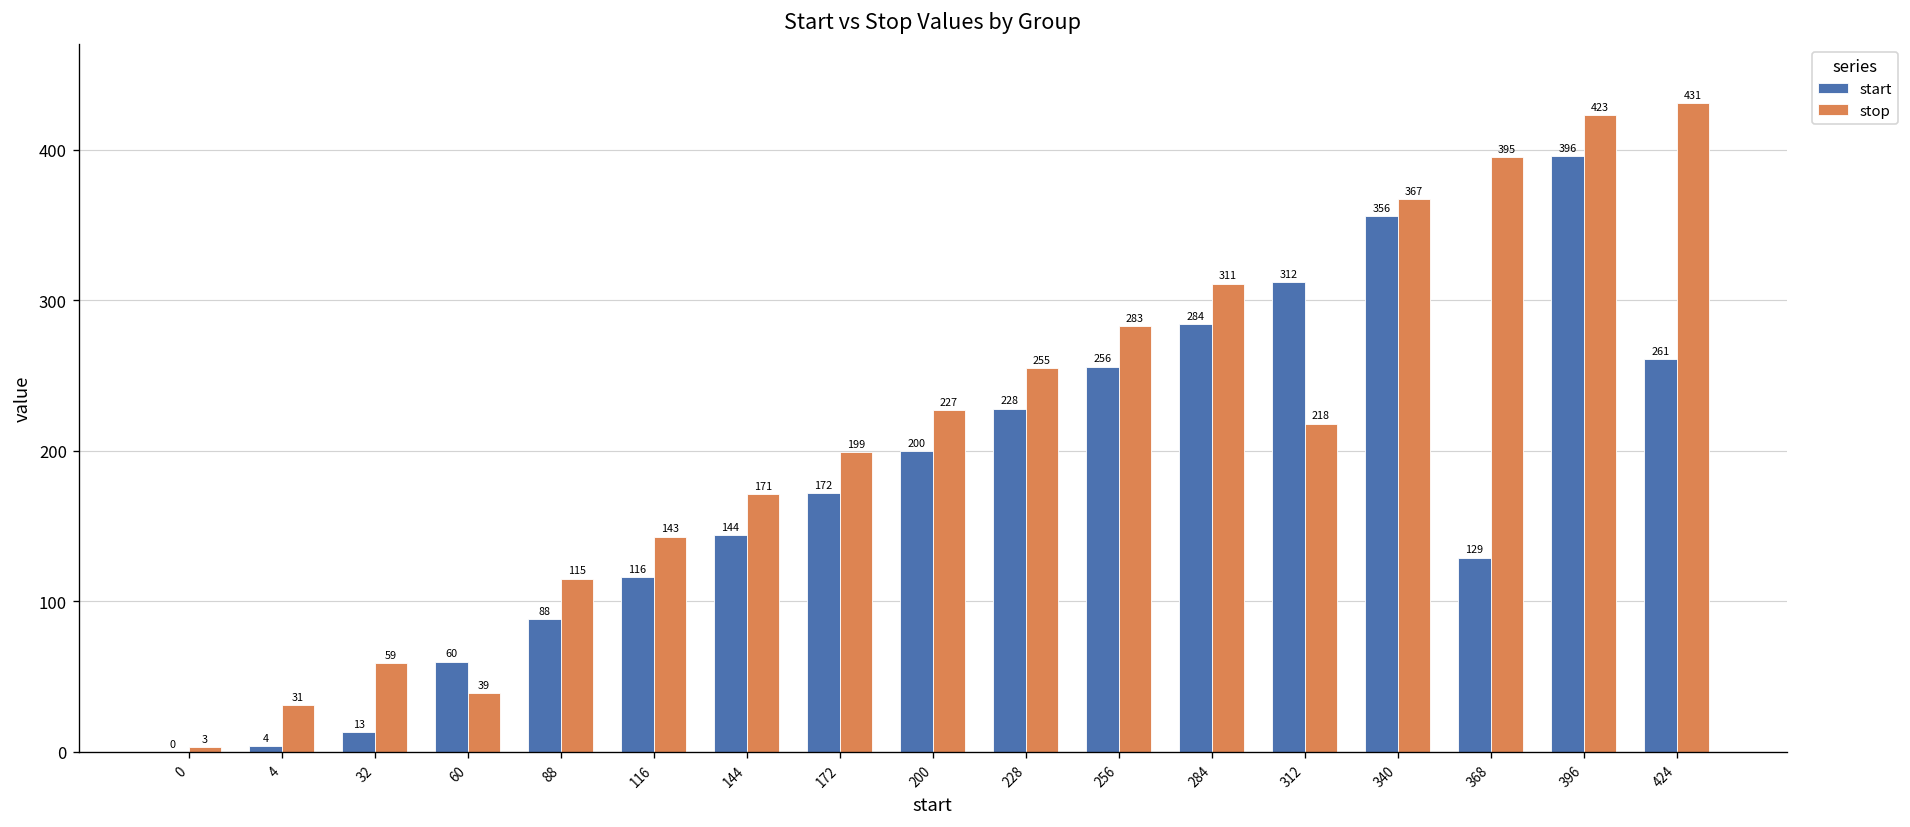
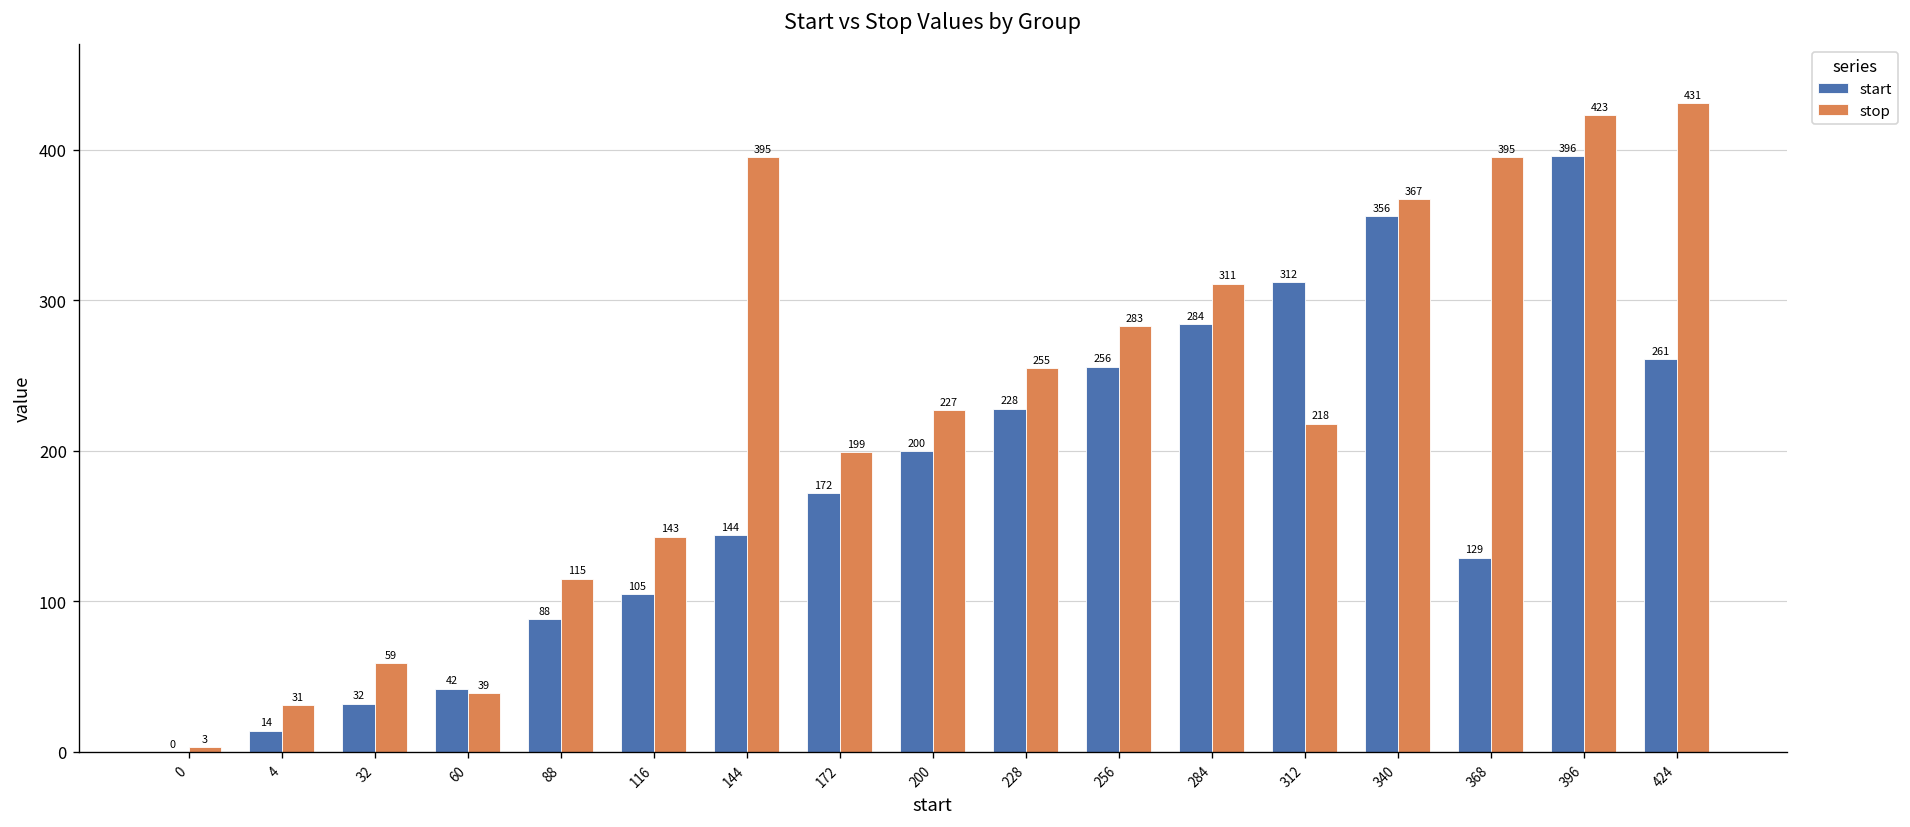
  {
    "start": {
      "0": 0,
-     "4": 4,
-     "32": 13,
-     "60": 60,
+     "4": 14,
+     "32": 32,
+     "60": 42,
      "88": 88,
-     "116": 116,
+     "116": 105,
      "144": 144,
      "172": 172,
      "200": 200,
      "228": 228,
      "256": 256,
      "284": 284,
      "312": 312,
      "340": 356,
      "368": 129,
      "396": 396,
      "424": 261
    },
    "stop": {
      "0": 3,
      "4": 31,
      "32": 59,
      "60": 39,
      "88": 115,
      "116": 143,
-     "144": 171,
+     "144": 395,
      "172": 199,
      "200": 227,
      "228": 255,
      "256": 283,
      "284": 311,
      "312": 218,
      "340": 367,
      "368": 395,
      "396": 423,
      "424": 431
    }
  }
